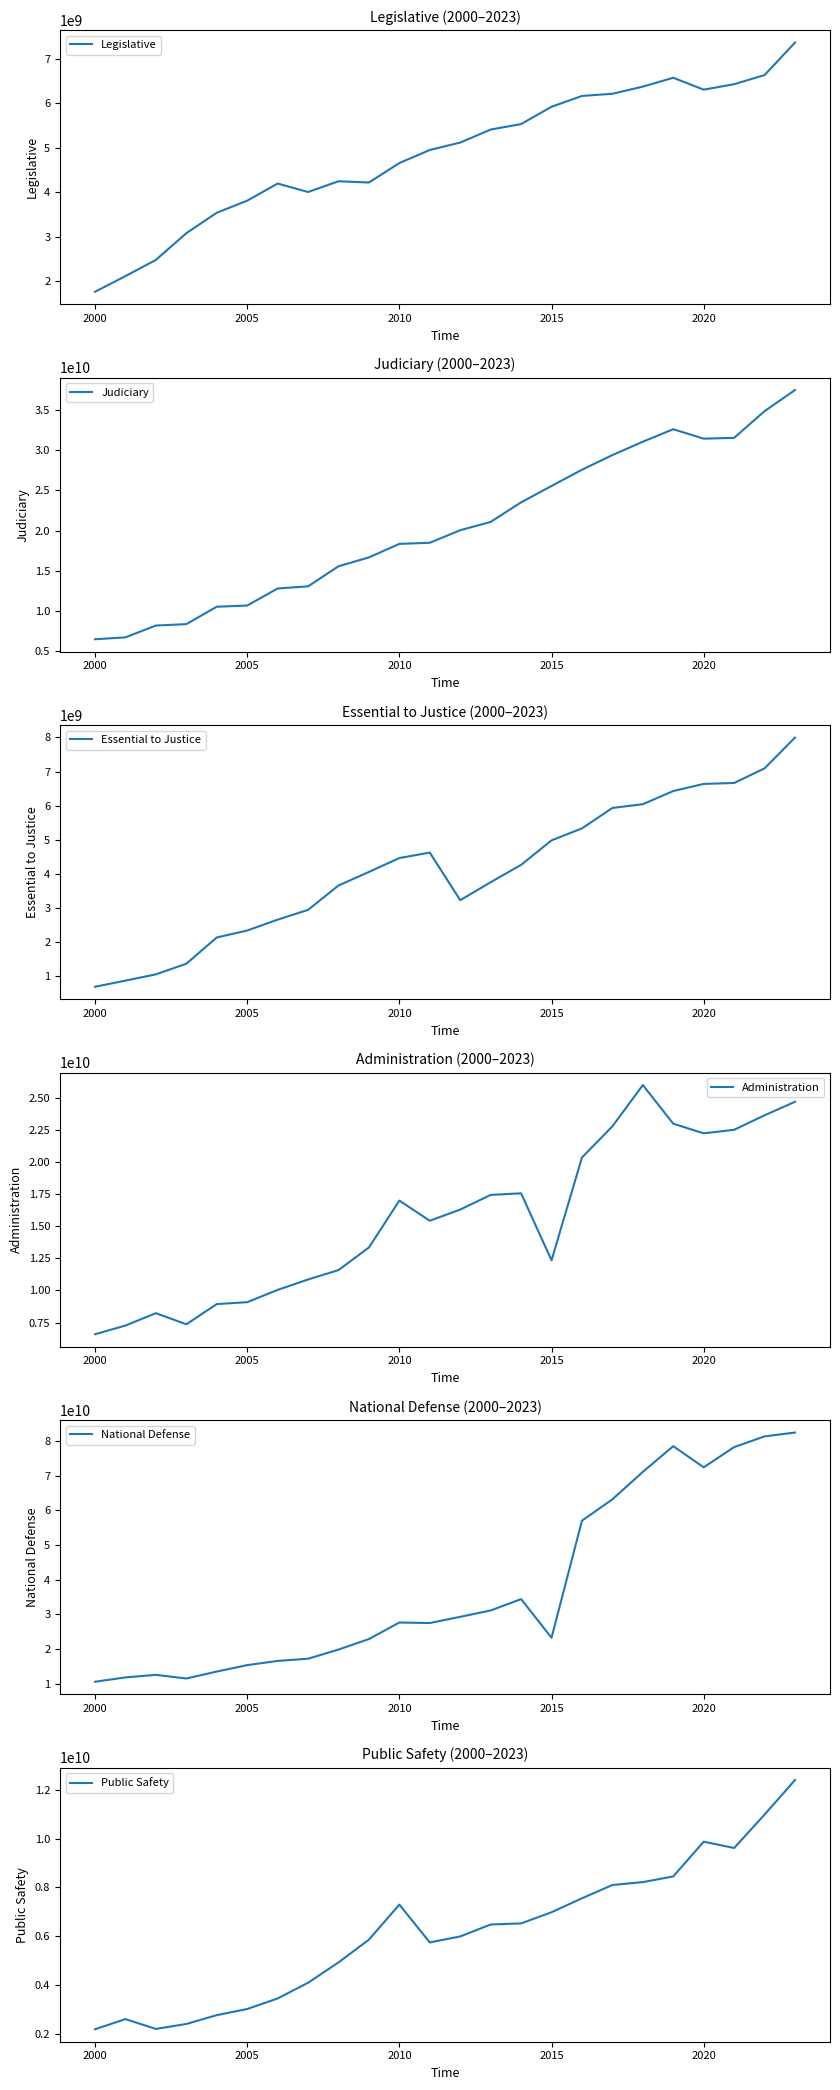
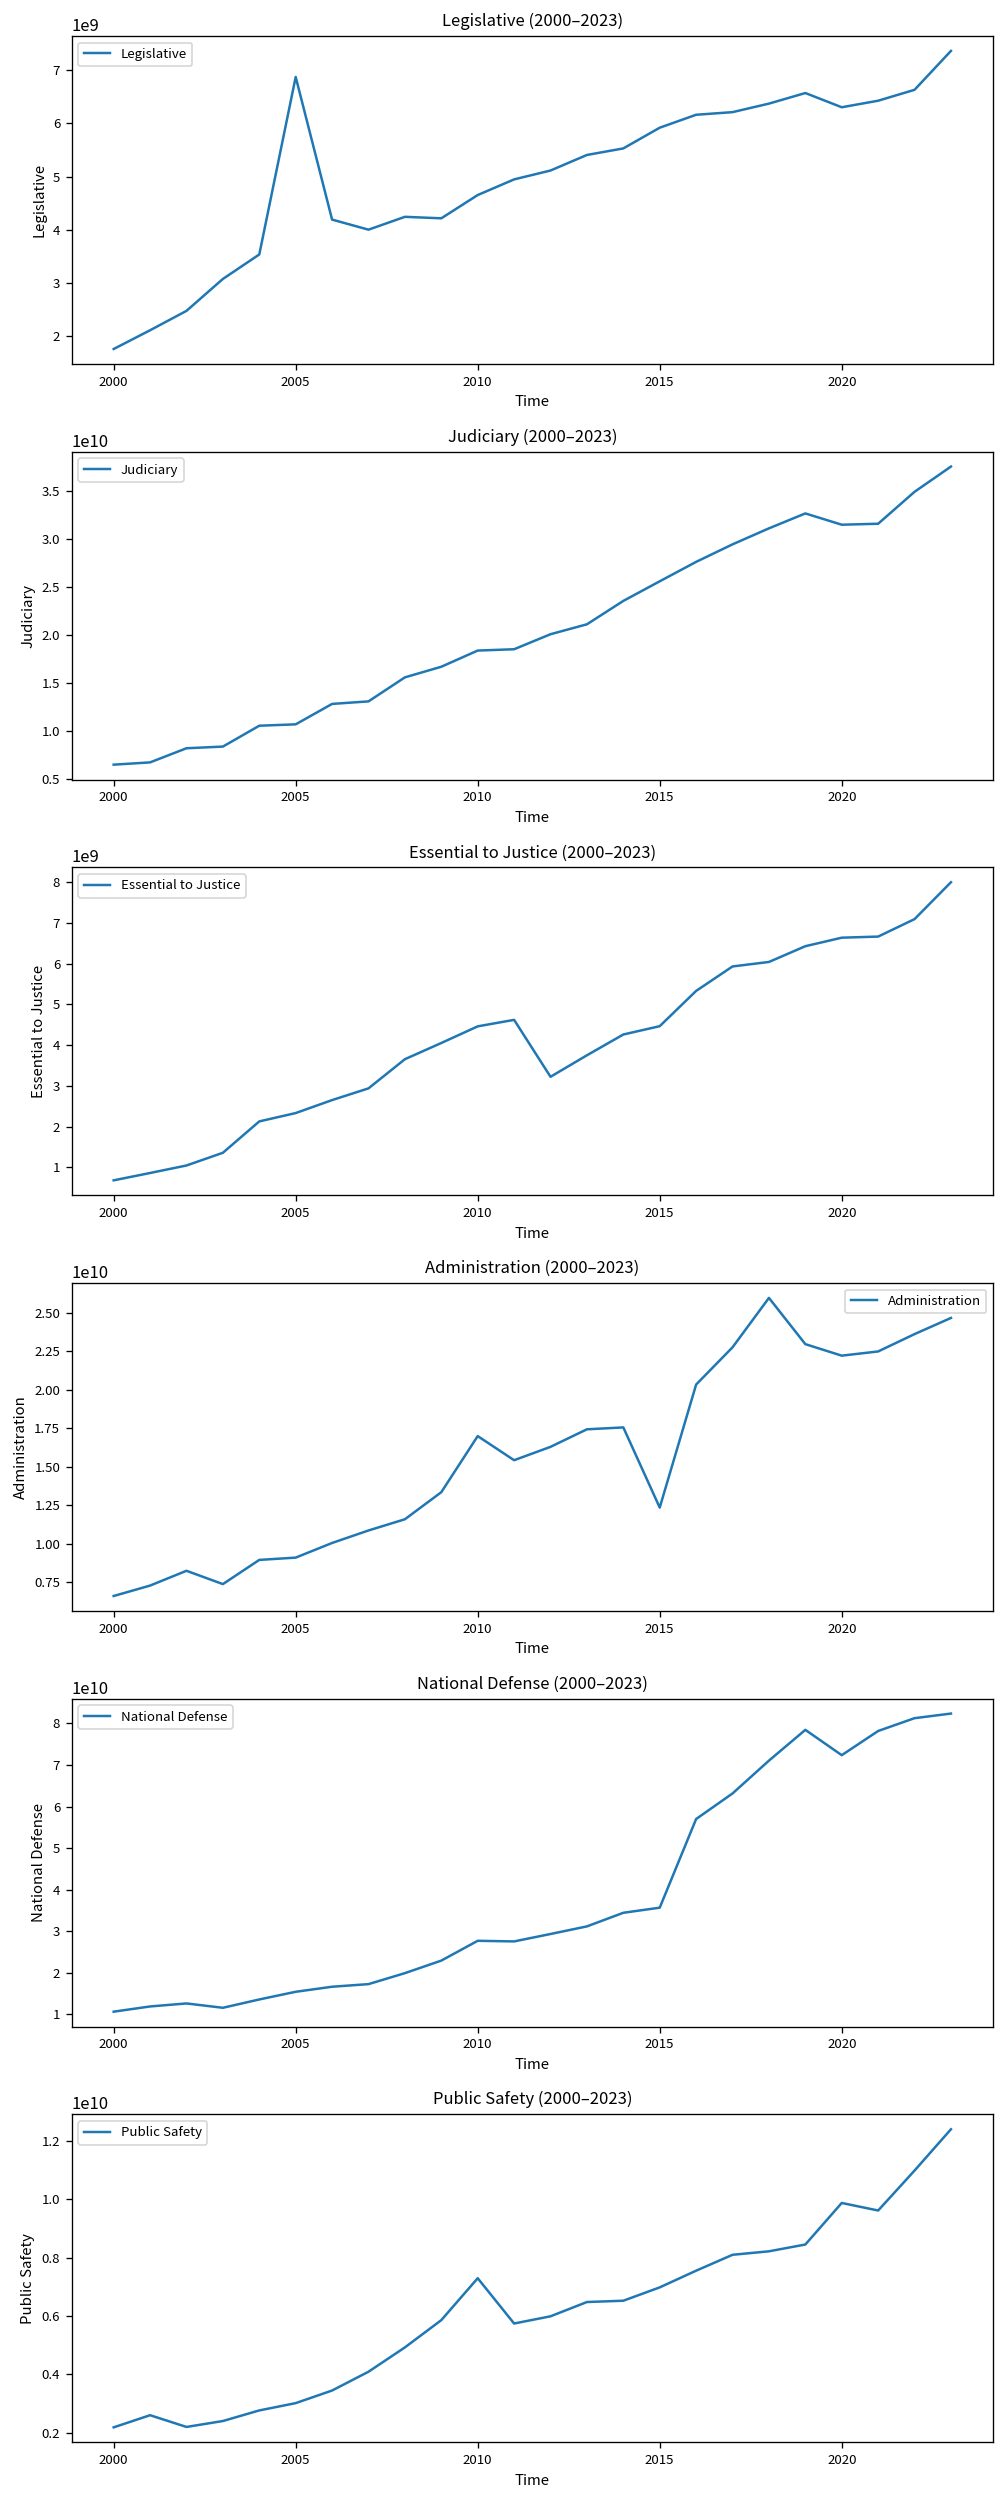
  {
    "Legislative (2000–2023)": {
      "2000": 1800000000,
-     "2005": 3800000000,
+     "2005": 6900000000,
      "2010": 4700000000,
      "2015": 5900000000,
      "2020": 6300000000
    },
    "Judiciary (2000–2023)": {
      "2000": 6000000000,
      "2005": 11000000000,
      "2010": 18000000000,
      "2015": 26000000000,
      "2020": 31000000000
    },
    "Essential to Justice (2000–2023)": {
      "2000": 700000000,
      "2005": 2300000000,
      "2010": 4500000000,
-     "2015": 5000000000,
+     "2015": 4500000000,
      "2020": 6600000000
    },
    "Administration (2000–2023)": {
      "2000": 6600000000,
      "2005": 9100000000,
      "2010": 17000000000,
      "2015": 12300000000,
      "2020": 22200000000
    },
    "National Defense (2000–2023)": {
      "2000": 11000000000,
      "2005": 15000000000,
      "2010": 28000000000,
-     "2015": 23000000000,
+     "2015": 36000000000,
      "2020": 72000000000
    },
    "Public Safety (2000–2023)": {
      "2000": 2200000000,
      "2005": 3000000000,
      "2010": 7300000000,
      "2015": 7000000000,
      "2020": 9900000000
    }
  }
